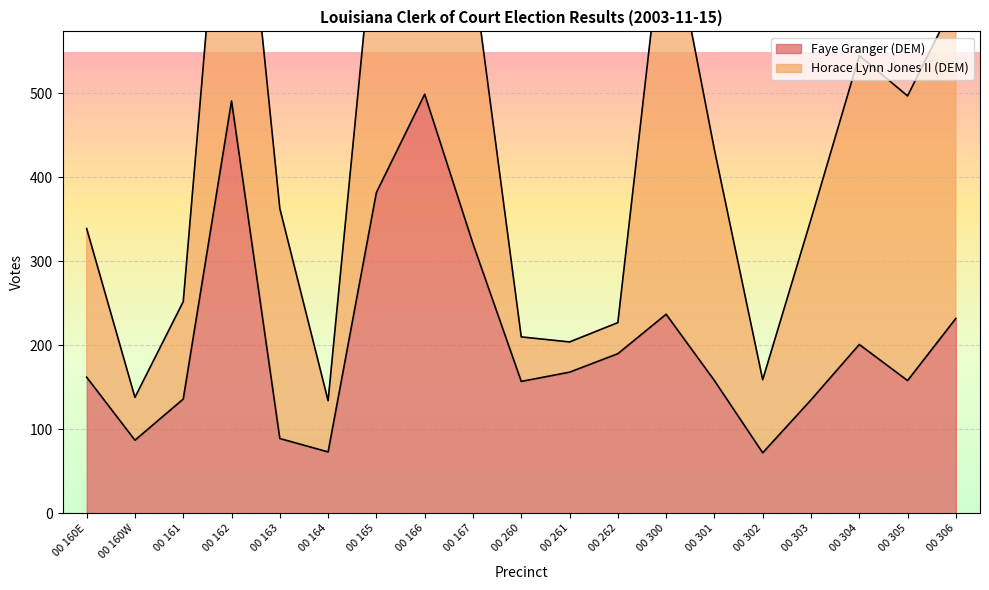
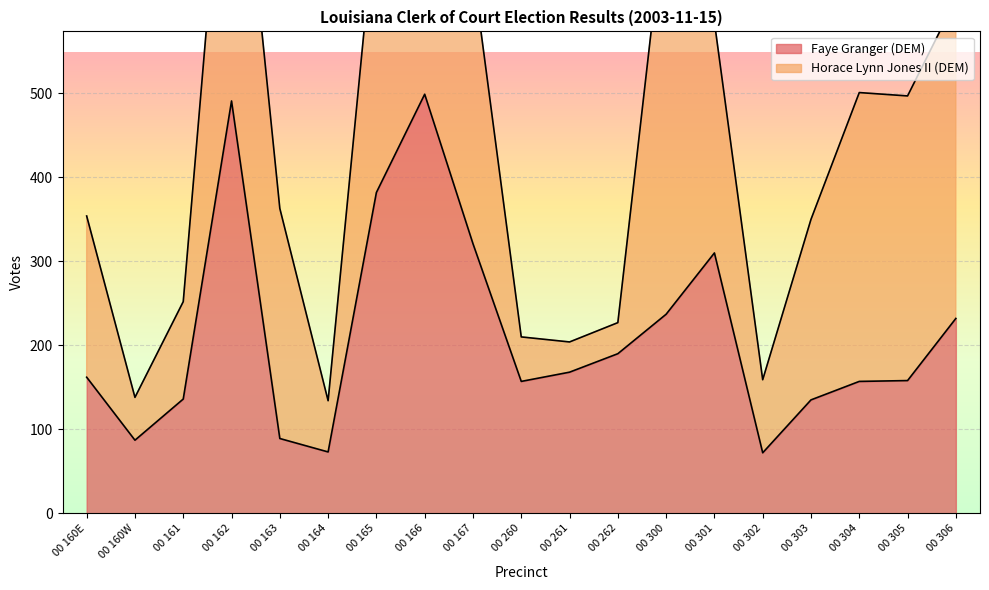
  {
    "Faye Granger (DEM)": {
      "00 160E": 160,
      "00 160W": 90,
      "00 161": 140,
      "00 162": 490,
      "00 163": 90,
      "00 164": 70,
      "00 165": 380,
      "00 166": 500,
      "00 167": 320,
      "00 260": 160,
      "00 261": 170,
      "00 262": 190,
      "00 300": 240,
-     "00 301": 160,
+     "00 301": 310,
      "00 302": 70,
      "00 303": 140,
-     "00 304": 200,
+     "00 304": 160,
      "00 305": 160,
      "00 306": 230
    },
    "Horace Lynn Jones II (DEM)": {
-     "00 160E": 180,
+     "00 160E": 190,
      "00 160W": 50,
      "00 161": 120,
      "00 163": 270,
      "00 164": 60,
      "00 260": 50,
      "00 261": 40,
      "00 262": 40,
      "00 302": 90,
      "00 303": 220,
      "00 305": 340
    }
  }
